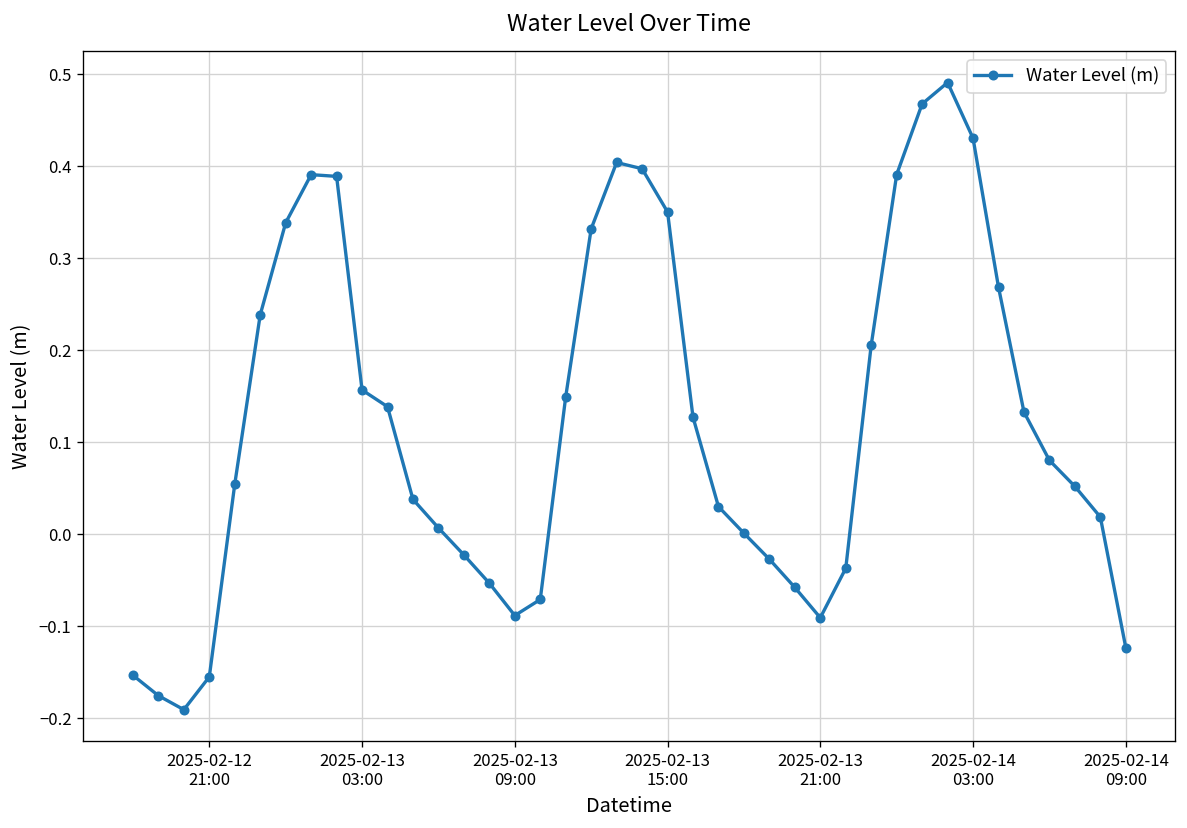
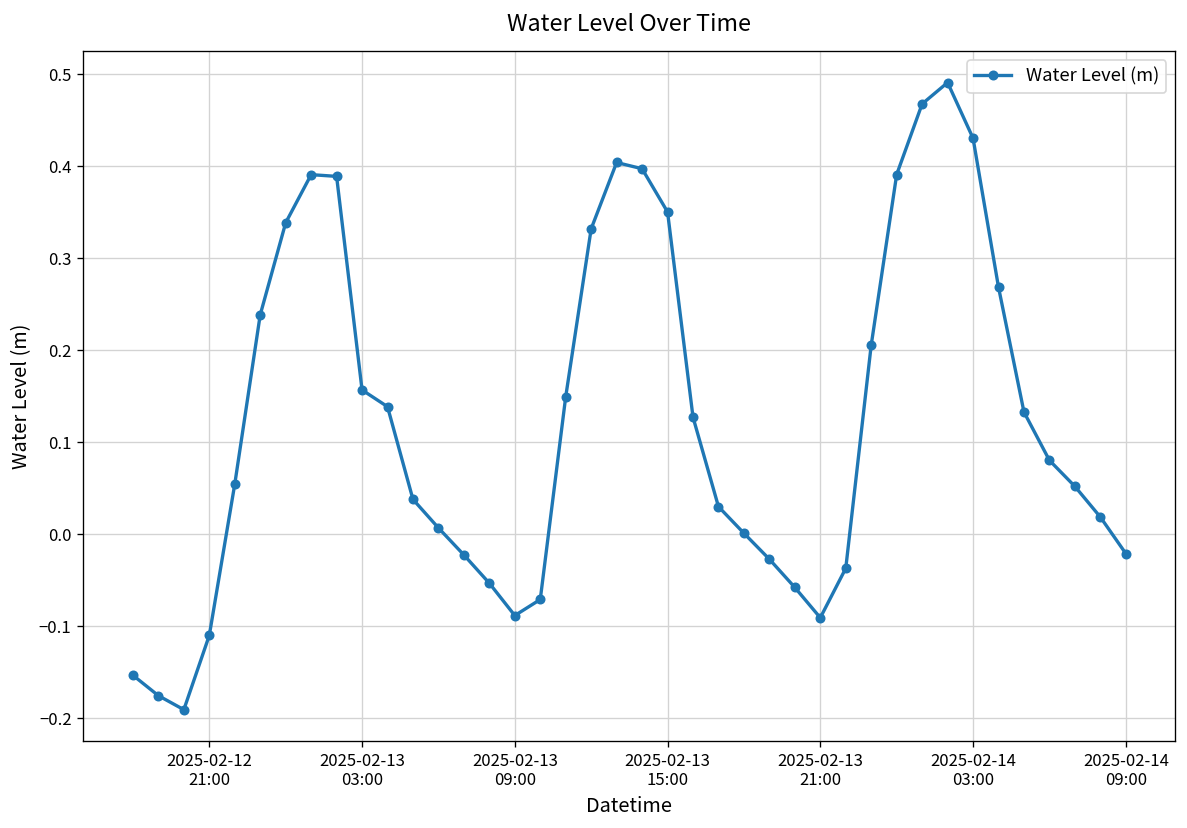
  {
-   "2025-02-12 21:00": -0.16,
+   "2025-02-12 21:00": -0.11,
    "2025-02-13 03:00": 0.16,
    "2025-02-13 09:00": -0.09,
    "2025-02-13 15:00": 0.35,
    "2025-02-13 21:00": -0.09,
    "2025-02-14 03:00": 0.43,
-   "2025-02-14 09:00": -0.12
+   "2025-02-14 09:00": -0.02
  }
